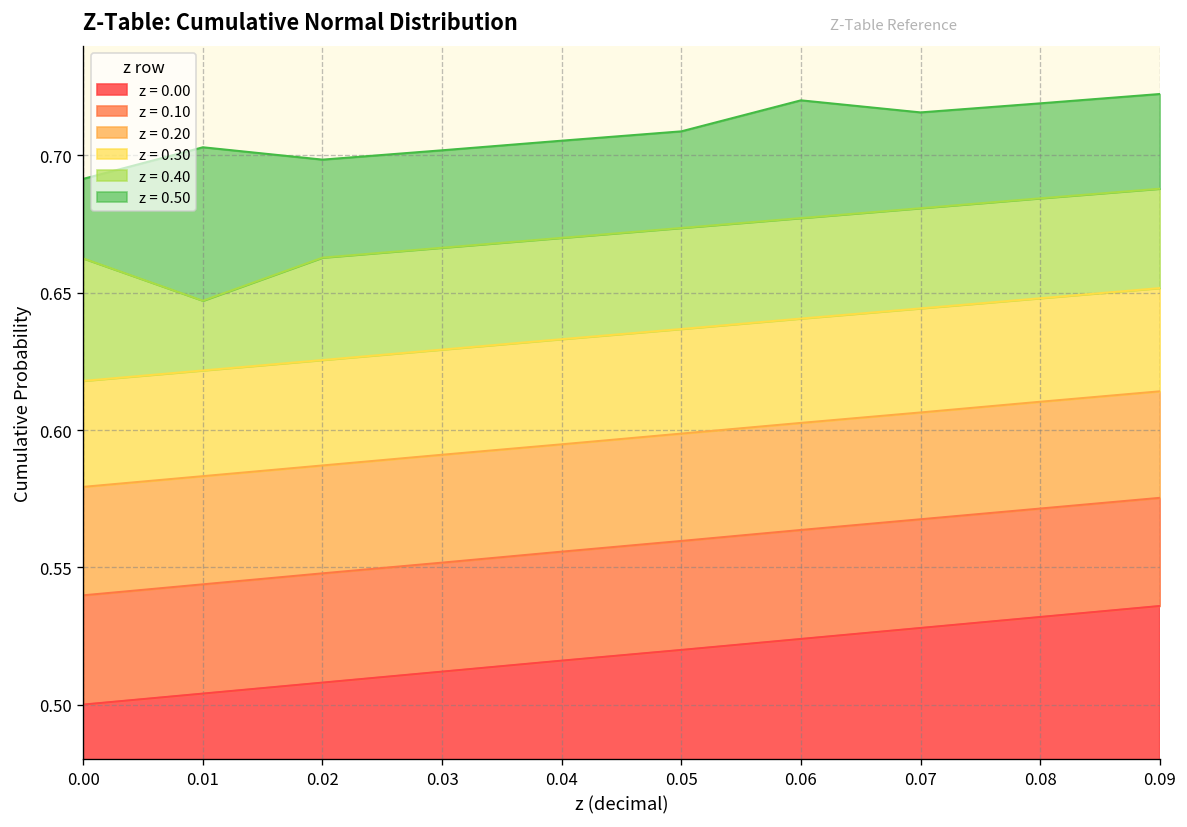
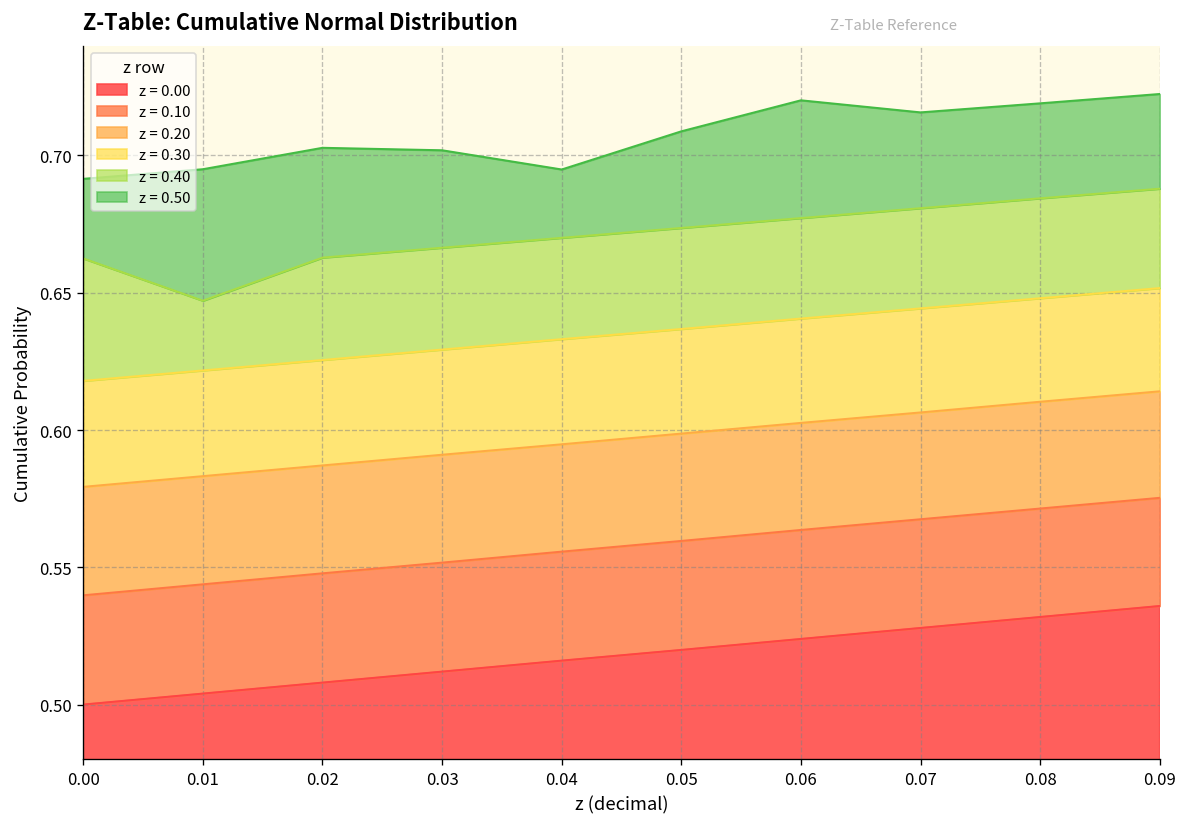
  {
    "z = 0.40": {
      "0.00": 0.663,
      "0.01": 0.647,
      "0.02": 0.663,
      "0.03": 0.666,
      "0.04": 0.670,
      "0.05": 0.674,
      "0.06": 0.677,
      "0.07": 0.681,
      "0.08": 0.684,
      "0.09": 0.688
    },
    "z = 0.50": {
      "0.00": 0.692,
-     "0.01": 0.703,
-     "0.02": 0.699,
+     "0.01": 0.695,
+     "0.02": 0.703,
      "0.03": 0.702,
-     "0.04": 0.705,
+     "0.04": 0.695,
      "0.05": 0.709,
      "0.06": 0.720,
      "0.07": 0.716,
      "0.08": 0.719,
      "0.09": 0.722
    }
  }
